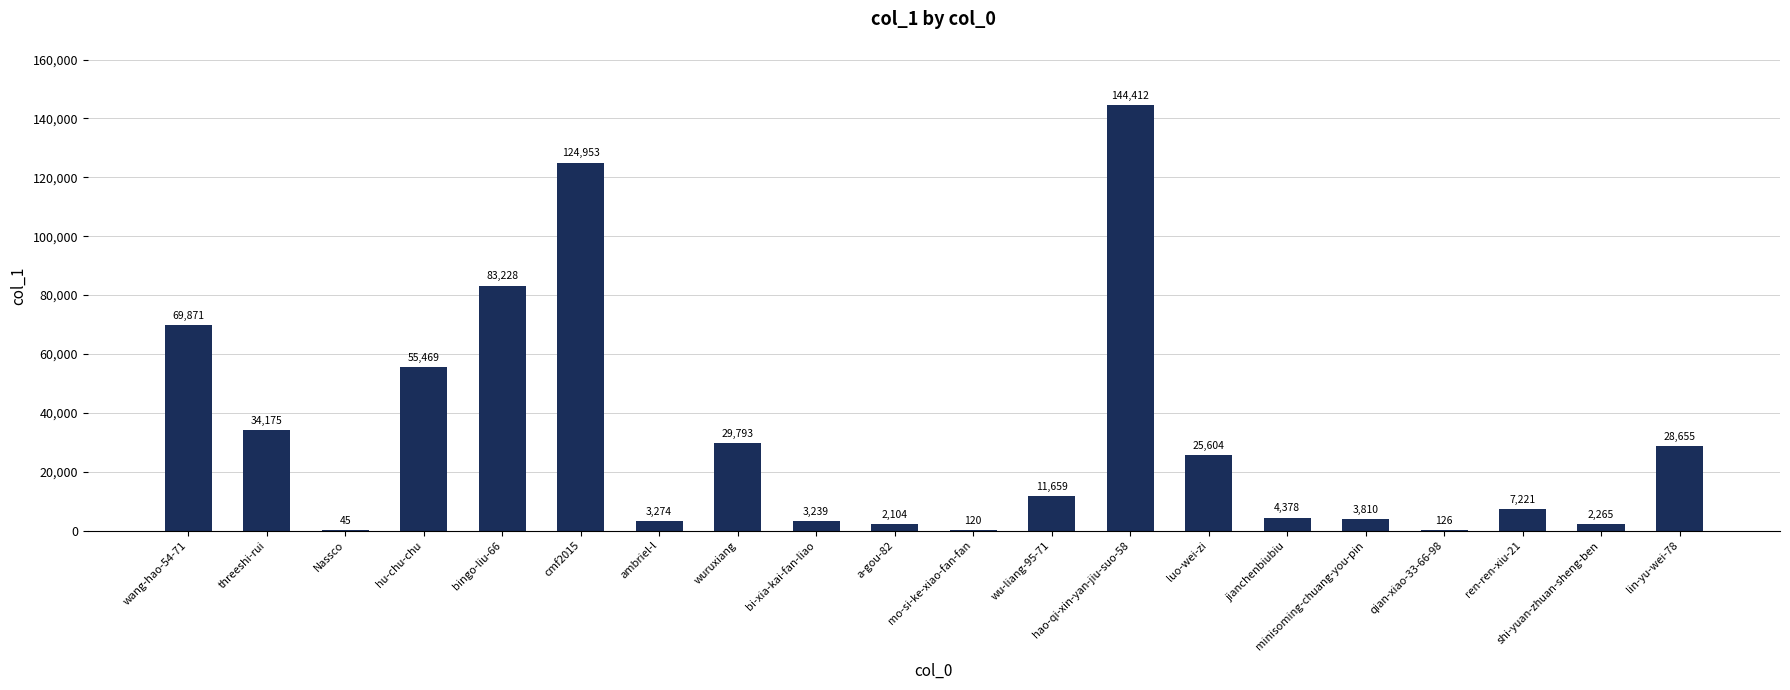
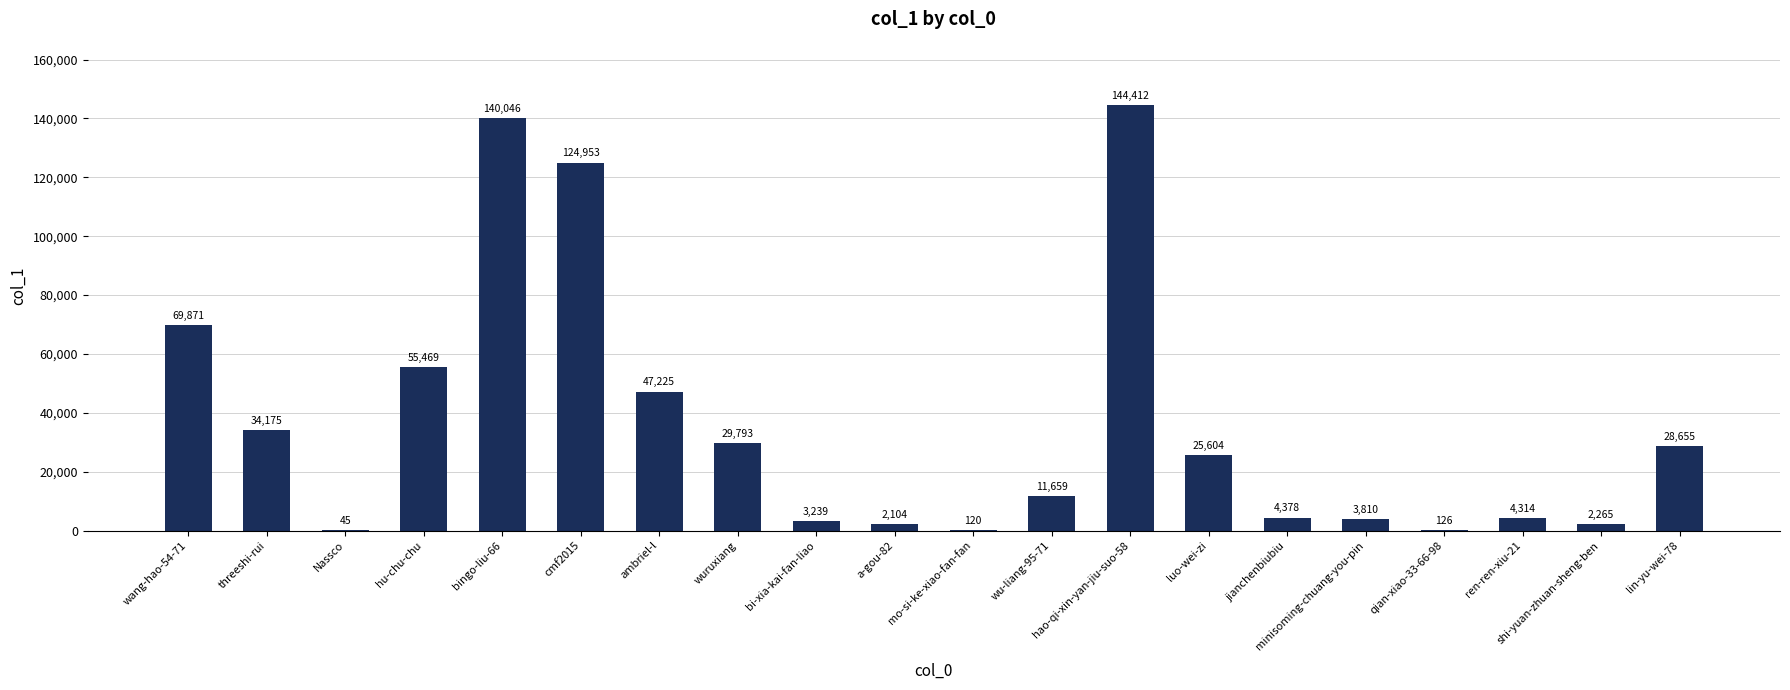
  {
    "wang-hao-54-71": "69,871",
    "threeshi-rui": "34,175",
    "Nassco": "45",
    "hu-chu-chu": "55,469",
-   "bingo-liu-66": "83,228",
+   "bingo-liu-66": "140,046",
    "cmf2015": "124,953",
-   "ambriel-l": "3,274",
+   "ambriel-l": "47,225",
    "wuruxiang": "29,793",
    "bi-xia-kai-fan-liao": "3,239",
    "a-gou-82": "2,104",
    "mo-si-ke-xiao-fan-fan": "120",
    "wu-liang-95-71": "11,659",
    "hao-qi-xin-yan-jiu-suo-58": "144,412",
    "luo-wei-zi": "25,604",
    "jianchenbiubiu": "4,378",
    "minisoming-chuang-you-pin": "3,810",
    "qian-xiao-33-66-98": "126",
-   "ren-ren-xiu-21": "7,221",
+   "ren-ren-xiu-21": "4,314",
    "shi-yuan-zhuan-sheng-ben": "2,265",
    "lin-yu-wei-78": "28,655"
  }
